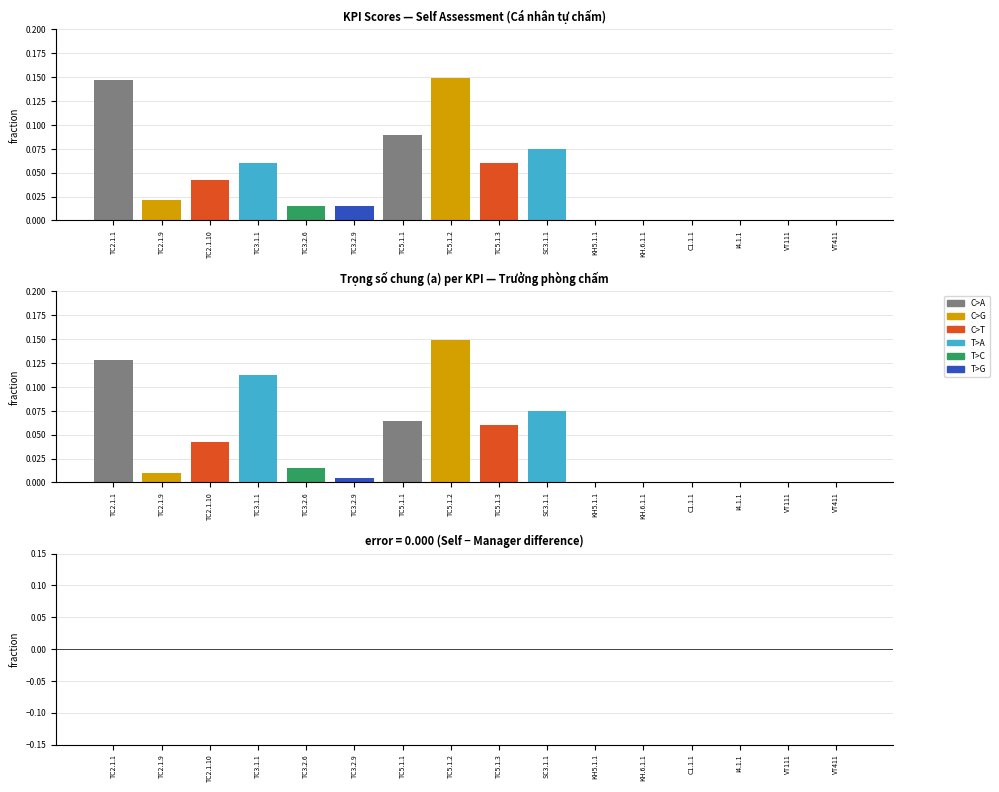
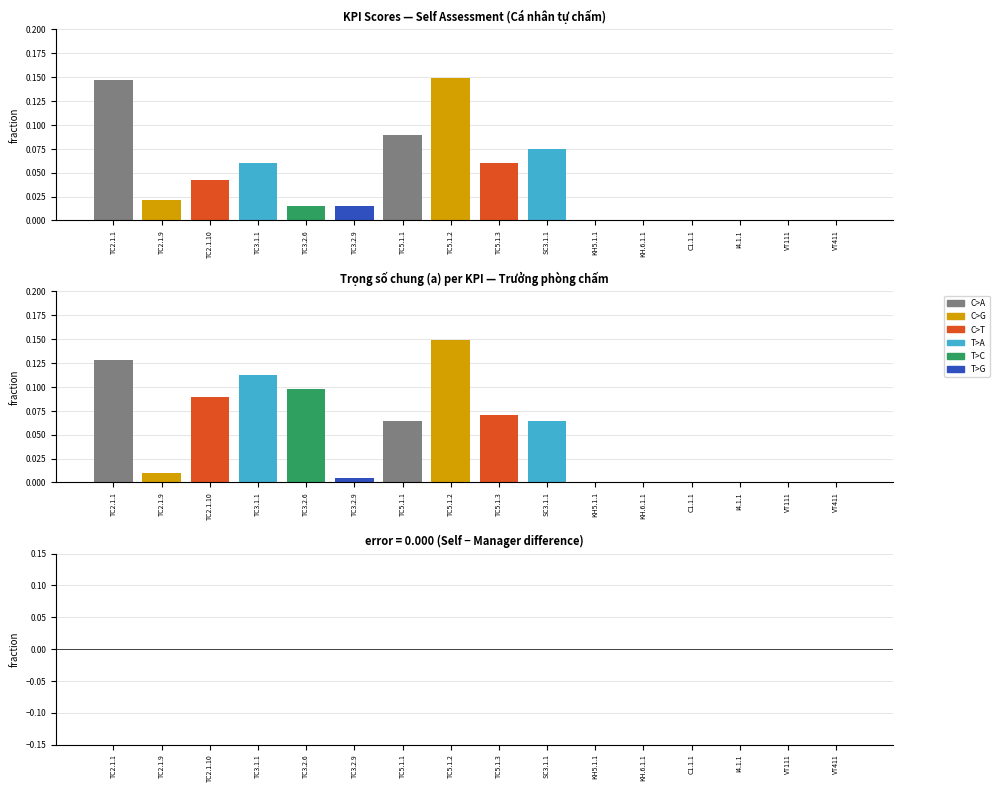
  {
    "KPI Scores — Self Assessment (Cá nhân tự chấm)": {
      "TC2.1.1": 0.15,
      "TC2.1.9": 0.02,
      "TC2.1.10": 0.04,
      "TC3.1.1": 0.06,
      "TC3.2.6": 0.01,
      "TC3.2.9": 0.01,
      "TC5.1.1": 0.09,
      "TC5.1.2": 0.15,
      "TC5.1.3": 0.06,
      "SC3.1.1": 0.07,
      "KH5.1.1": 0.00,
      "KH.6.1.1": 0.00,
      "C1.1.1": 0.00,
      "I4.1.1": 0.00,
      "VT111": 0.00,
      "VT411": 0.00
    },
    "Trọng số chung (a) per KPI — Trưởng phòng chấm": {
      "TC2.1.1": 0.13,
      "TC2.1.9": 0.01,
-     "TC2.1.10": 0.04,
+     "TC2.1.10": 0.09,
      "TC3.1.1": 0.11,
-     "TC3.2.6": 0.01,
+     "TC3.2.6": 0.10,
      "TC3.2.9": 0.00,
      "TC5.1.1": 0.06,
      "TC5.1.2": 0.15,
-     "TC5.1.3": 0.06,
-     "SC3.1.1": 0.07,
+     "TC5.1.3": 0.07,
+     "SC3.1.1": 0.06,
      "KH5.1.1": 0.00,
      "KH.6.1.1": 0.00,
      "C1.1.1": 0.00,
      "I4.1.1": 0.00,
      "VT111": 0.00,
      "VT411": 0.00
    },
    "error = 0.000 (Self − Manager difference)": {
      "TC2.1.1": 0.00,
      "TC2.1.9": 0.00,
      "TC2.1.10": 0.00,
      "TC3.1.1": 0.00,
      "TC3.2.6": 0.00,
      "TC3.2.9": 0.00,
      "TC5.1.1": 0.00,
      "TC5.1.2": 0.00,
      "TC5.1.3": 0.00,
      "SC3.1.1": 0.00,
      "KH5.1.1": 0.00,
      "KH.6.1.1": 0.00,
      "C1.1.1": 0.00,
      "I4.1.1": 0.00,
      "VT111": 0.00,
      "VT411": 0.00
    }
  }
